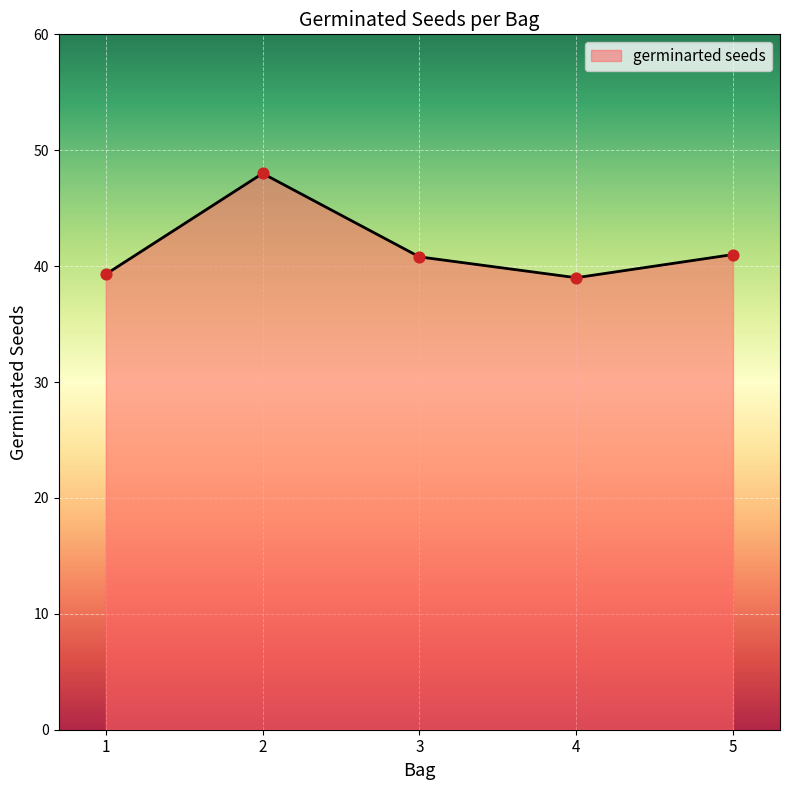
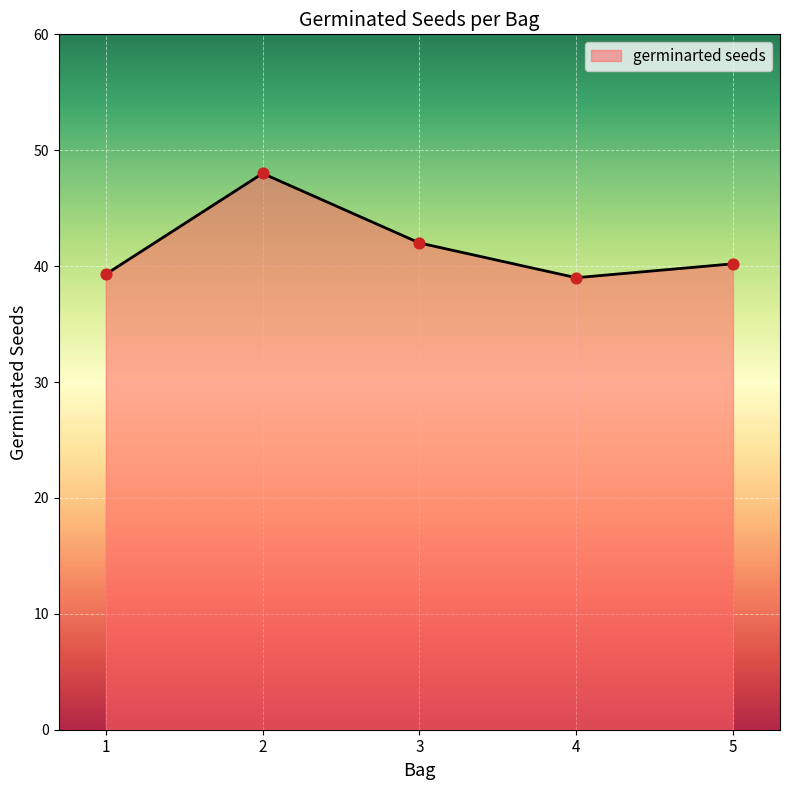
  {
    "1": 39.3,
    "2": 48.0,
-   "3": 40.8,
+   "3": 42.0,
    "4": 39.0,
-   "5": 41.0
+   "5": 40.2
  }
